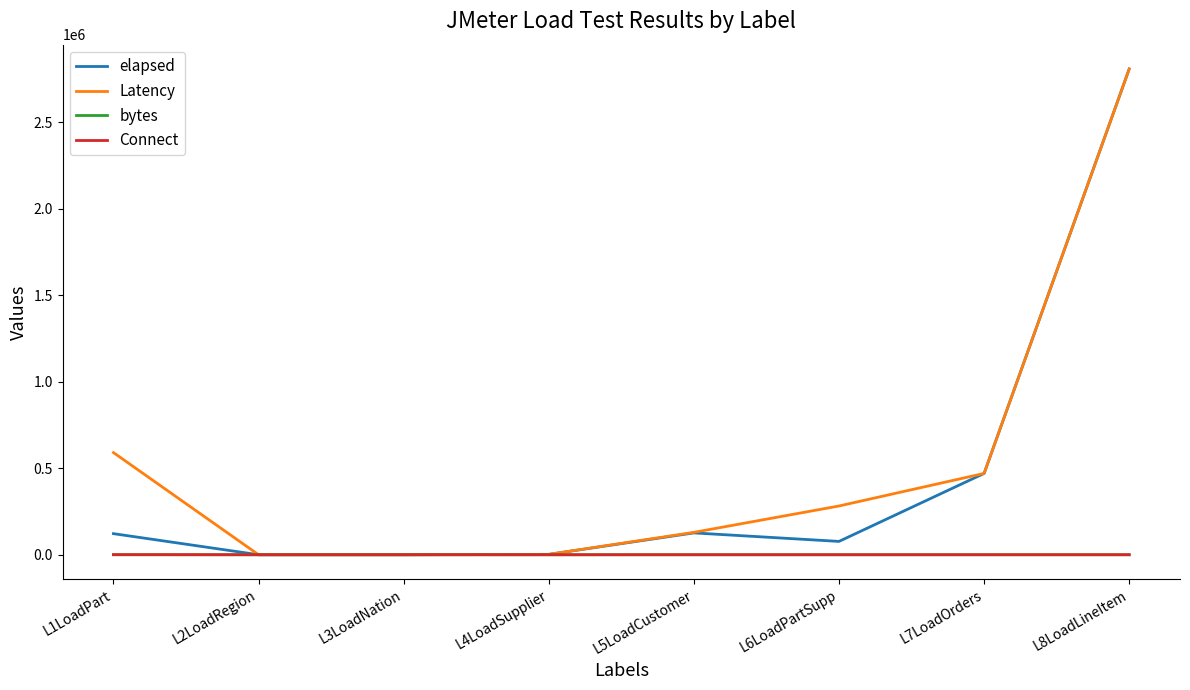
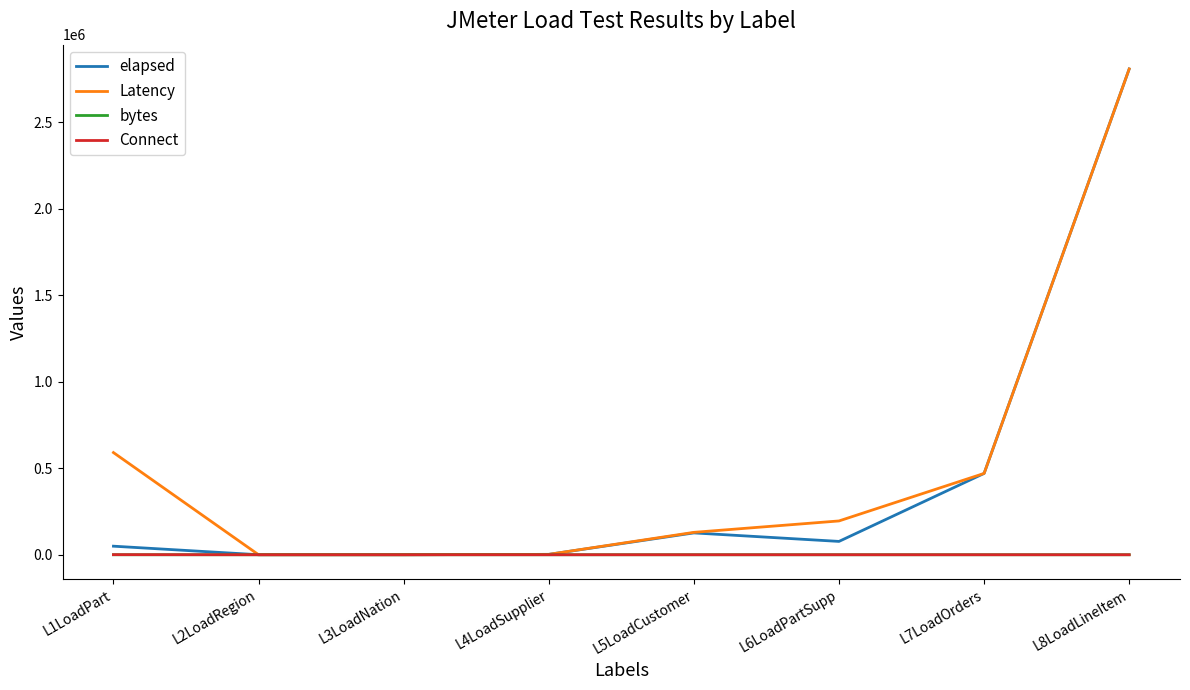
  {
    "elapsed": {
-     "L1LoadPart": 120000,
+     "L1LoadPart": 50000,
      "L6LoadPartSupp": 80000
    },
    "Latency": {
      "L1LoadPart": 590000,
-     "L6LoadPartSupp": 280000
+     "L6LoadPartSupp": 200000
    },
    "Connect": {
      "L1LoadPart": 0,
      "L5LoadCustomer": 0,
      "L6LoadPartSupp": 0,
      "L7LoadOrders": 0,
      "L8LoadLineItem": 0
    }
  }
